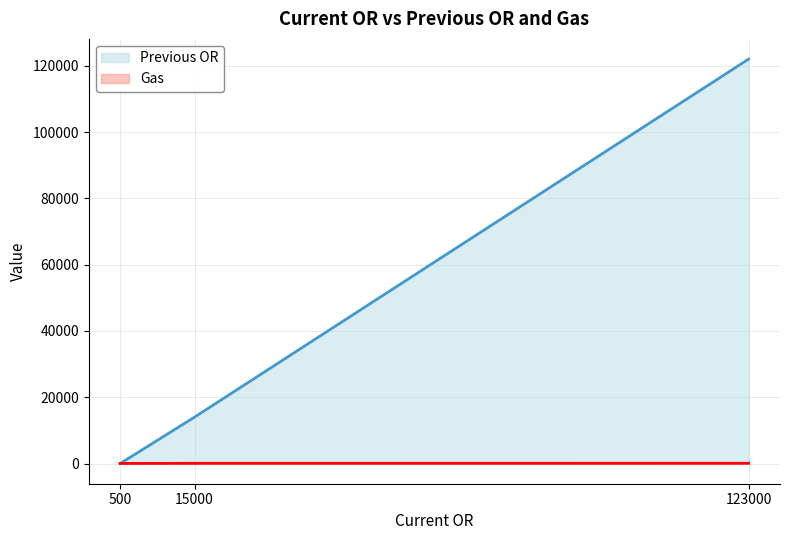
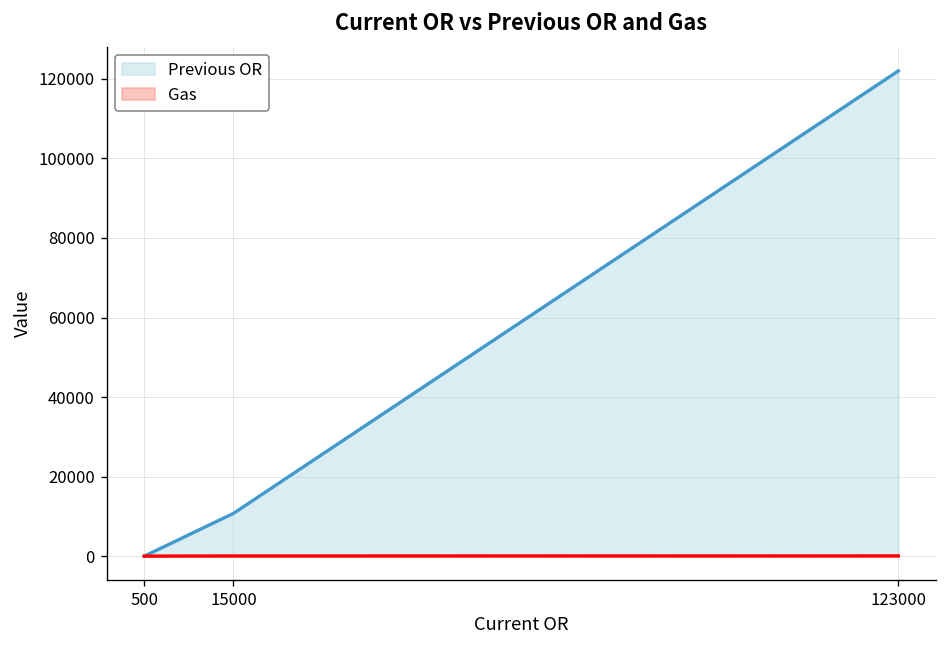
  {
    "Previous OR": {
-     "15000": 14000,
+     "15000": 11000,
      "123000": 122000
    },
    "Gas": {
      "15000": 0,
      "123000": 0
    }
  }
